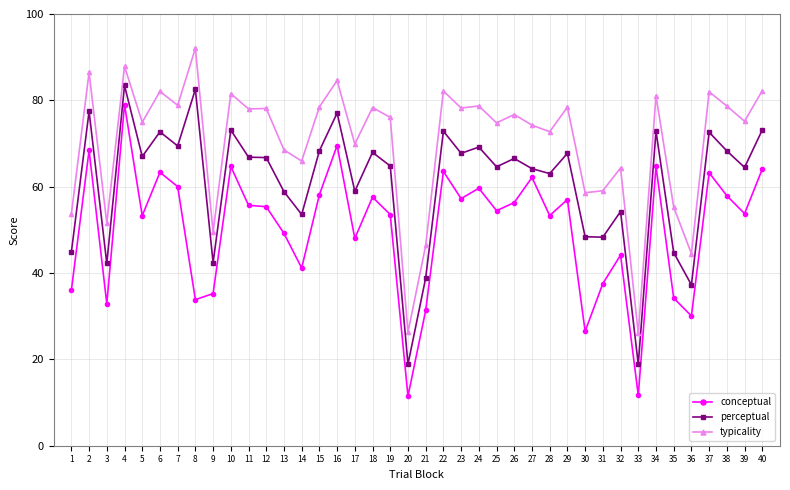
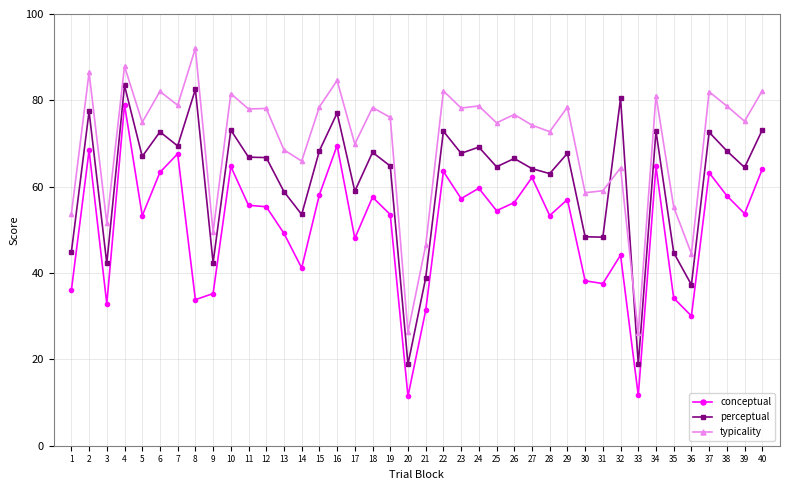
  {
    "conceptual": {
      "1": 36,
      "2": 68,
      "3": 33,
      "4": 79,
      "5": 53,
      "6": 63,
-     "7": 60,
+     "7": 68,
      "8": 34,
      "9": 35,
      "10": 65,
      "11": 56,
      "12": 55,
      "13": 49,
      "14": 41,
      "15": 58,
      "16": 70,
      "17": 48,
      "18": 58,
      "19": 54,
      "20": 11,
      "21": 31,
      "22": 64,
      "23": 57,
      "24": 60,
      "25": 54,
      "26": 56,
      "27": 62,
      "28": 53,
      "29": 57,
-     "30": 27,
+     "30": 38,
      "31": 38,
      "32": 44,
      "33": 12,
      "34": 65,
      "35": 34,
      "36": 30,
      "37": 63,
      "38": 58,
      "39": 54,
      "40": 64
    },
    "perceptual": {
      "1": 45,
      "2": 77,
      "3": 42,
      "4": 83,
      "5": 67,
      "6": 73,
      "7": 69,
      "8": 83,
      "9": 42,
      "10": 73,
      "11": 67,
      "12": 67,
      "13": 59,
      "14": 54,
      "15": 68,
      "16": 77,
      "17": 59,
      "18": 68,
      "19": 65,
      "20": 19,
      "21": 39,
      "22": 73,
      "23": 68,
      "24": 69,
      "25": 65,
      "26": 67,
      "27": 64,
      "28": 63,
      "29": 68,
      "30": 48,
      "31": 48,
-     "32": 54,
+     "32": 80,
      "33": 19,
      "34": 73,
      "35": 45,
      "36": 37,
      "37": 73,
      "38": 68,
      "39": 64,
      "40": 73
    },
    "typicality": {
      "1": 54,
      "2": 86,
      "3": 52,
      "4": 88,
      "5": 75,
      "6": 82,
      "7": 79,
      "8": 92,
      "9": 50,
      "10": 82,
      "11": 78,
      "12": 78,
      "13": 69,
      "14": 66,
      "15": 78,
      "16": 85,
      "17": 70,
      "18": 78,
      "19": 76,
      "20": 26,
      "21": 46,
      "22": 82,
      "23": 78,
      "24": 79,
      "25": 75,
      "26": 77,
      "27": 74,
      "28": 73,
      "29": 78,
      "30": 59,
      "31": 59,
      "32": 64,
      "33": 26,
      "34": 81,
      "35": 55,
      "36": 44,
      "37": 82,
      "38": 79,
      "39": 75,
      "40": 82
    }
  }
